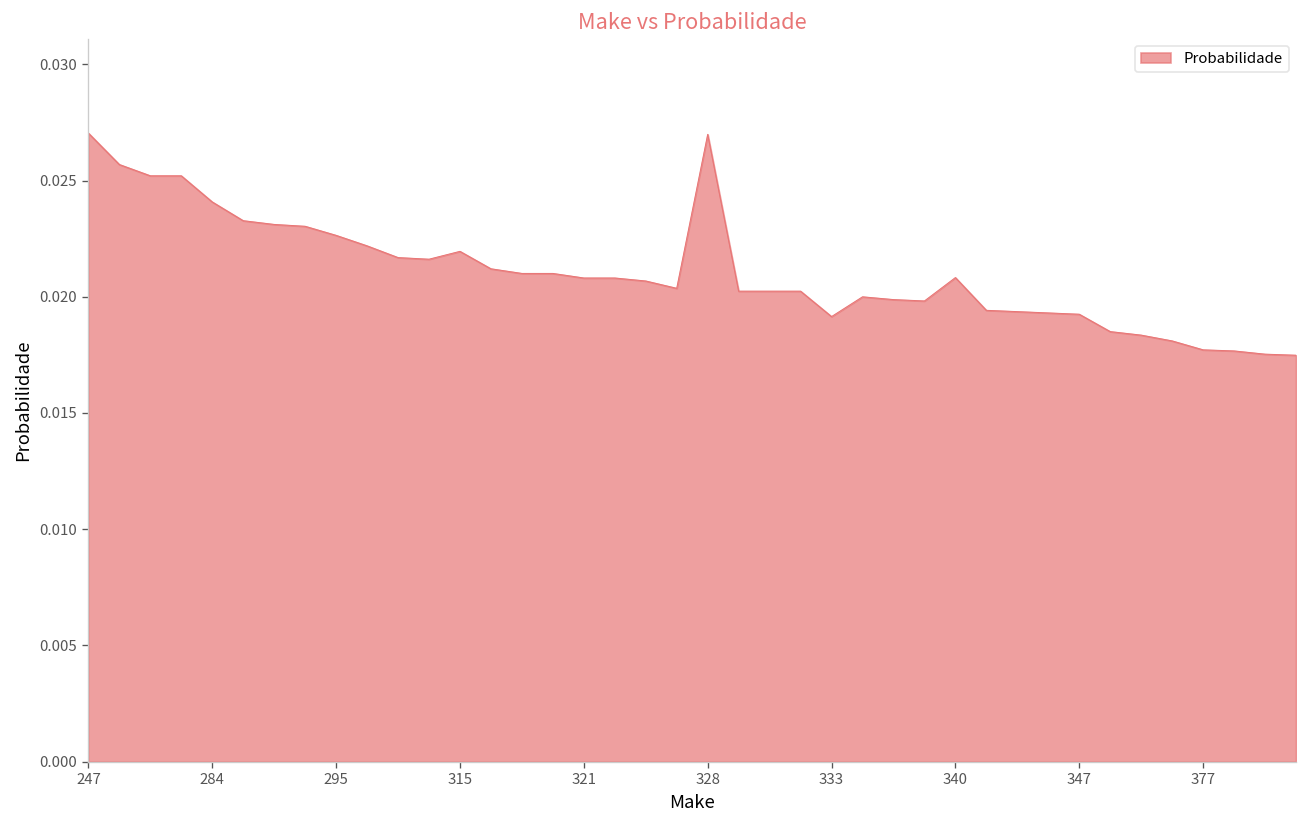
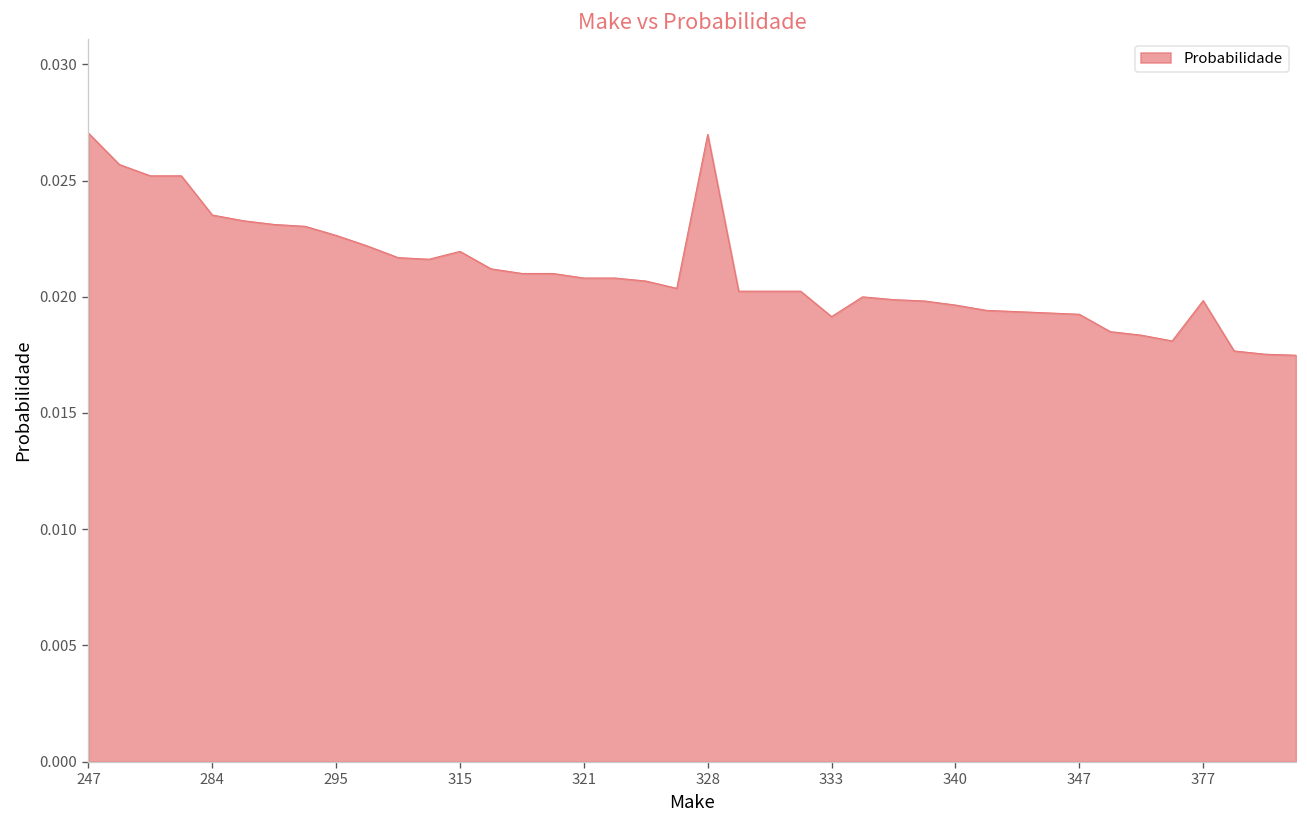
  {
    "247": 0.0270,
-   "284": 0.0241,
+   "284": 0.0235,
    "295": 0.0226,
    "315": 0.0220,
    "321": 0.0208,
    "328": 0.0270,
    "333": 0.0191,
-   "340": 0.0208,
+   "340": 0.0196,
    "347": 0.0192,
-   "377": 0.0177
+   "377": 0.0198
  }
